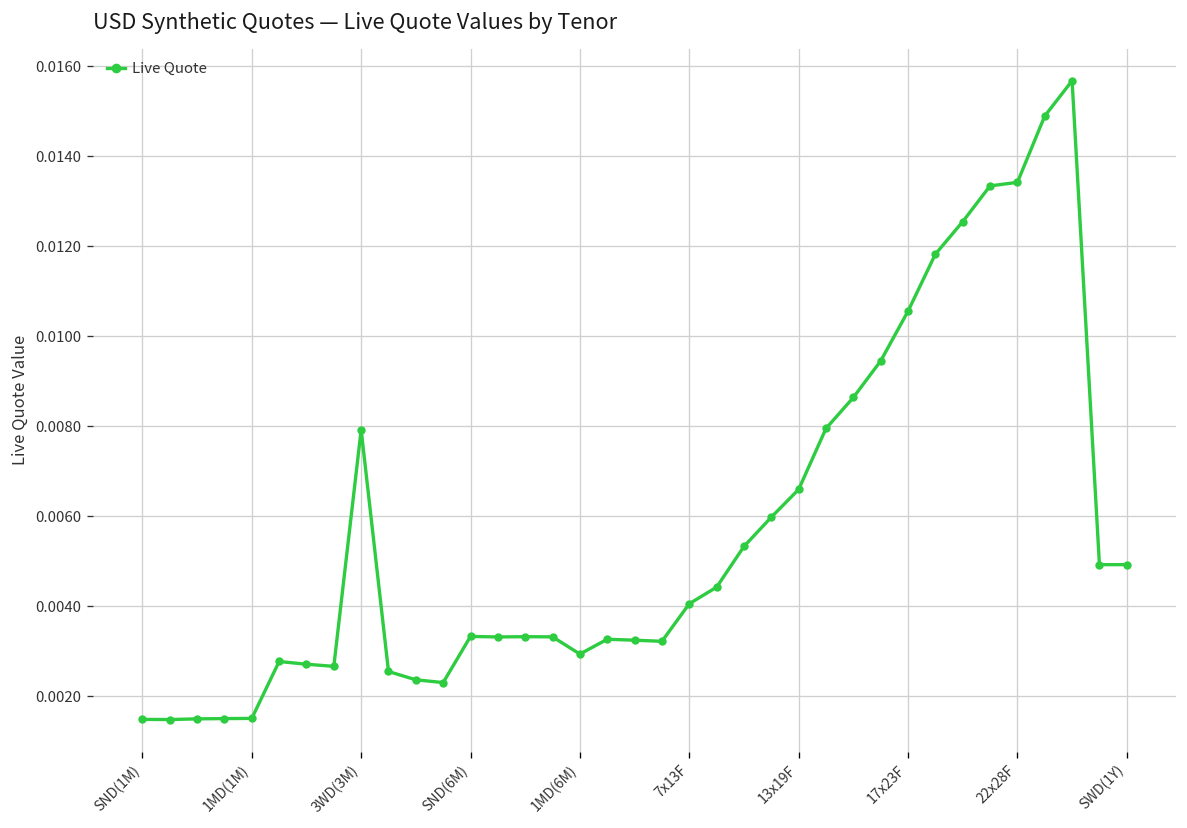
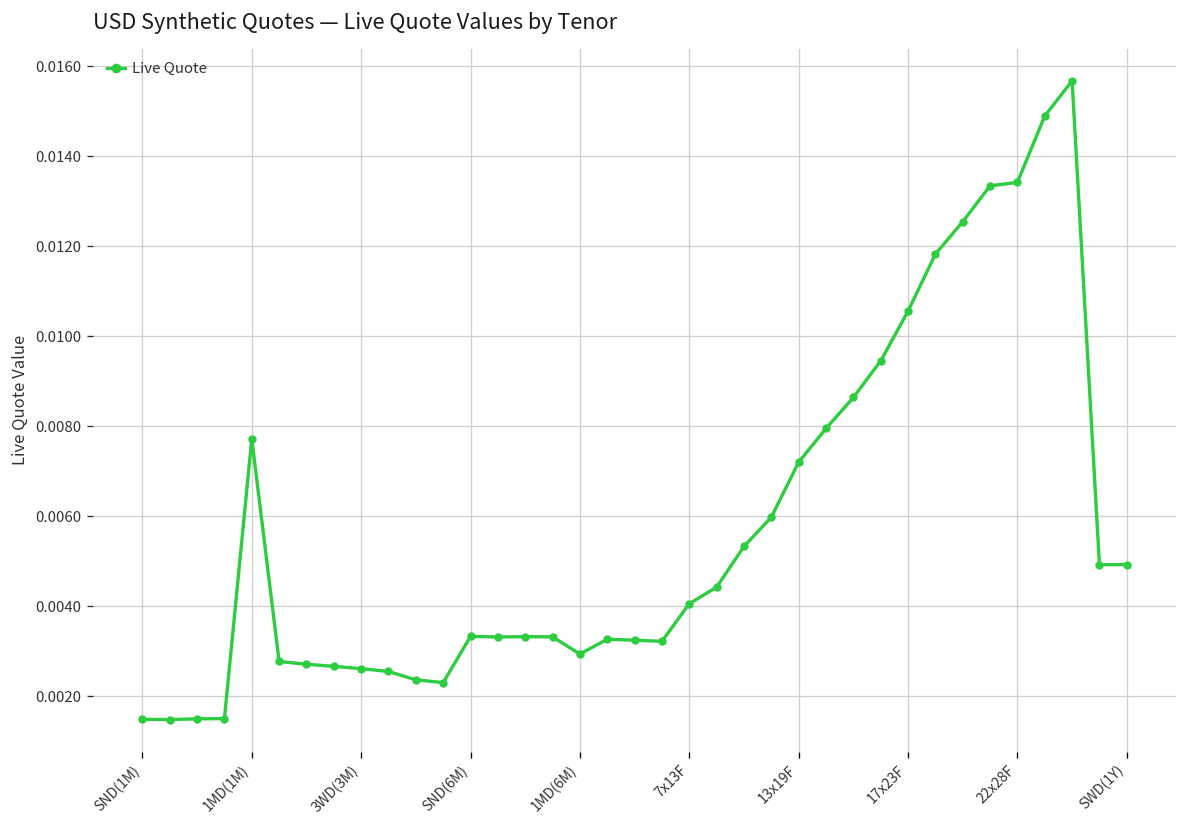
  {
    "SND(1M)": 0.0015,
-   "1MD(1M)": 0.0015,
-   "3WD(3M)": 0.0079,
+   "1MD(1M)": 0.0077,
+   "3WD(3M)": 0.0026,
    "SND(6M)": 0.0033,
    "1MD(6M)": 0.0029,
    "7x13F": 0.0041,
-   "13x19F": 0.0066,
+   "13x19F": 0.0072,
    "17x23F": 0.0106,
    "22x28F": 0.0134,
    "SWD(1Y)": 0.0049
  }
